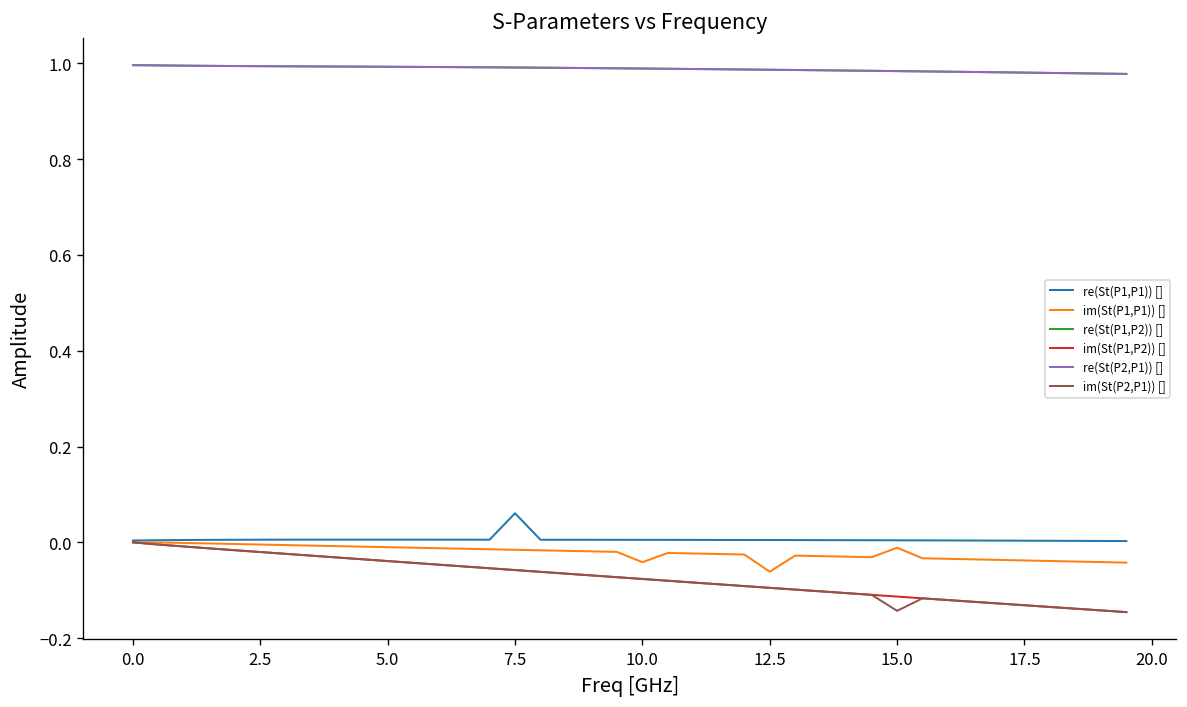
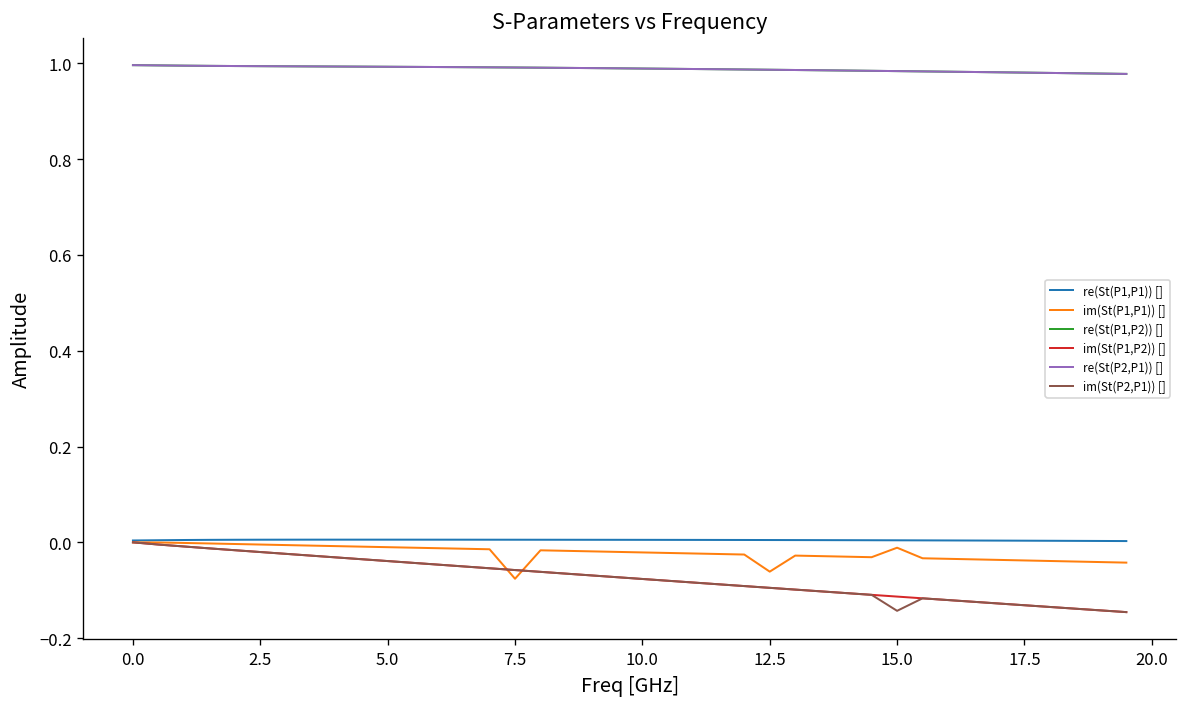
  {
    "re(St(P1,P1)) []": {
      "2.5": 0.01,
      "5.0": 0.01,
-     "7.5": 0.06,
+     "7.5": 0.01,
      "10.0": 0.01,
      "12.5": 0.00,
      "15.0": 0.00,
      "17.5": 0.00
    },
    "im(St(P1,P1)) []": {
      "2.5": 0.00,
      "5.0": -0.01,
-     "7.5": -0.02,
-     "10.0": -0.04,
+     "7.5": -0.08,
+     "10.0": -0.02,
      "12.5": -0.06,
      "15.0": -0.01,
      "17.5": -0.04
    },
    "re(St(P2,P1)) []": {
      "0.0": 1.00,
      "2.5": 0.99,
      "5.0": 0.99,
      "7.5": 0.99,
      "10.0": 0.99,
      "12.5": 0.99,
      "15.0": 0.98,
      "17.5": 0.98
    },
    "im(St(P1,P2)) []": {
      "15.0": -0.11
    },
    "im(St(P2,P1)) []": {
      "15.0": -0.14
    }
  }
